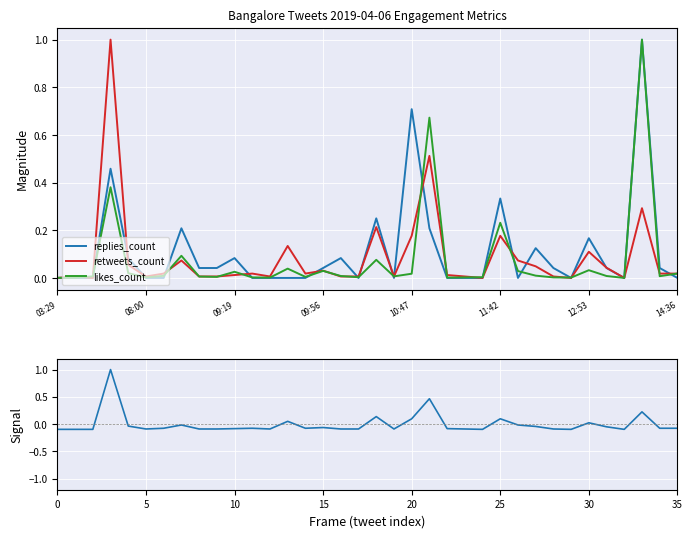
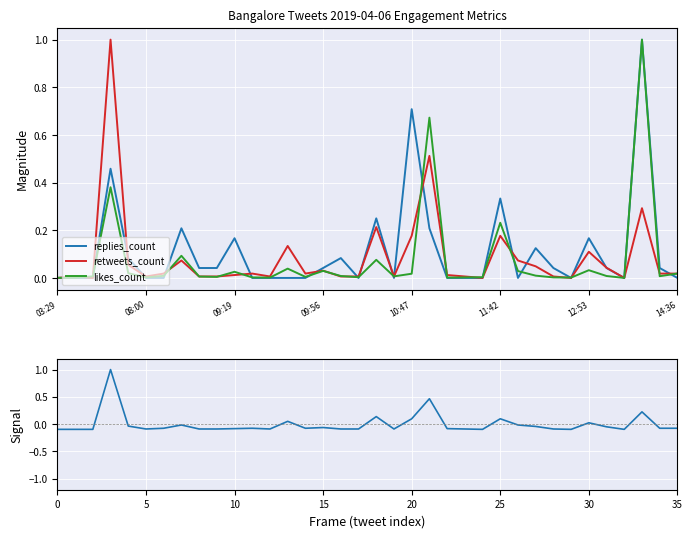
  {
    "Bangalore Tweets 2019-04-06 Engagement Metrics": {
      "replies_count": {
-       "09:19": 0.08,
+       "09:19": 0.17,
        "09:56": 0.04,
        "10:47": 0.71,
        "11:42": 0.33,
        "12:53": 0.17,
        "14:36": 0.00
      },
      "retweets_count": {
        "09:19": 0.01,
        "10:47": 0.18,
        "11:42": 0.18,
        "12:53": 0.11
      },
      "likes_count": {
        "09:19": 0.03,
        "10:47": 0.02,
        "11:42": 0.23,
        "12:53": 0.03
      }
    }
  }
